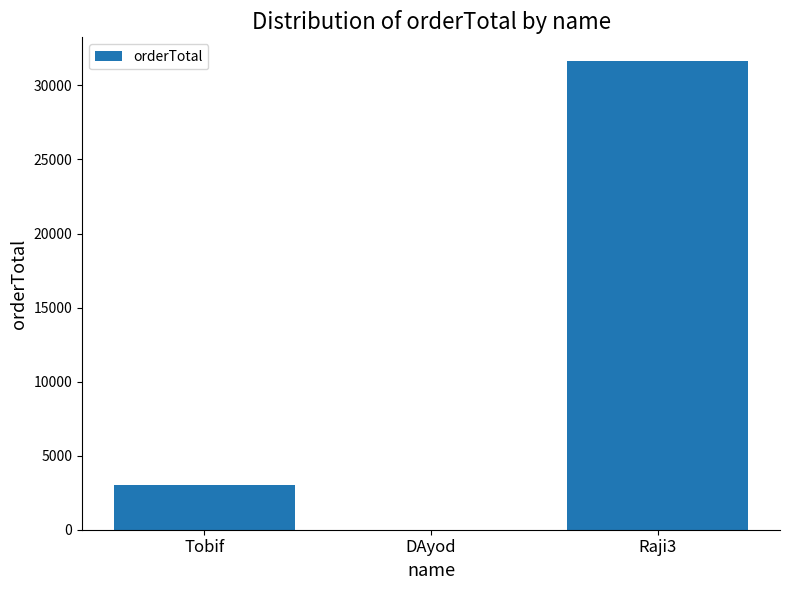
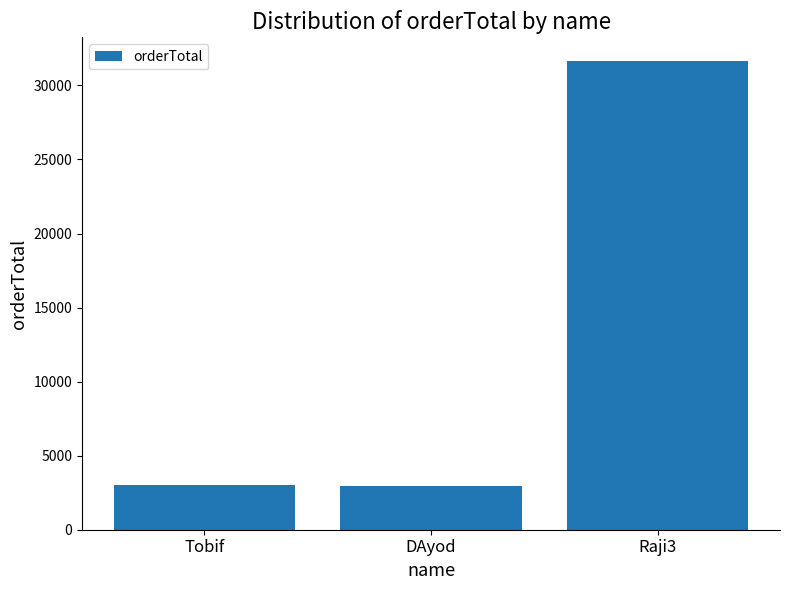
  {
    "Tobif": 3000,
-   "DAyod": 0,
+   "DAyod": 3000,
    "Raji3": 31700
  }
